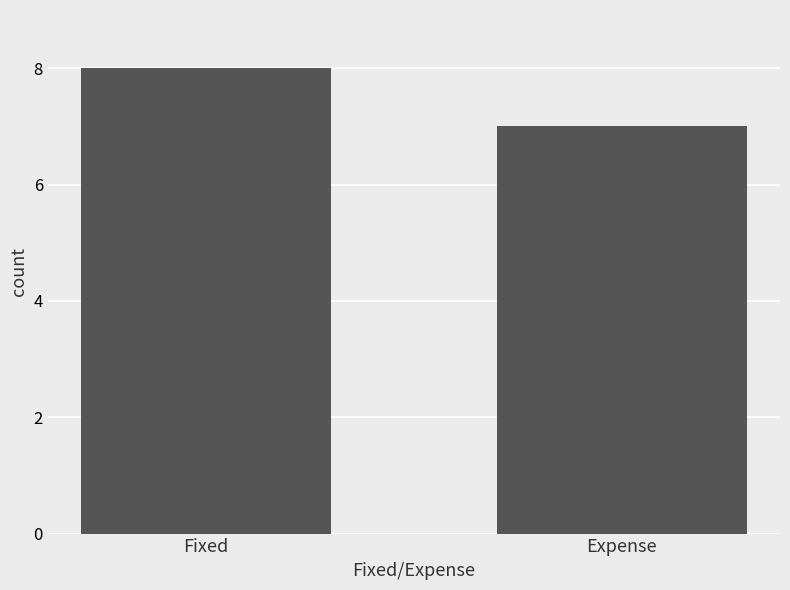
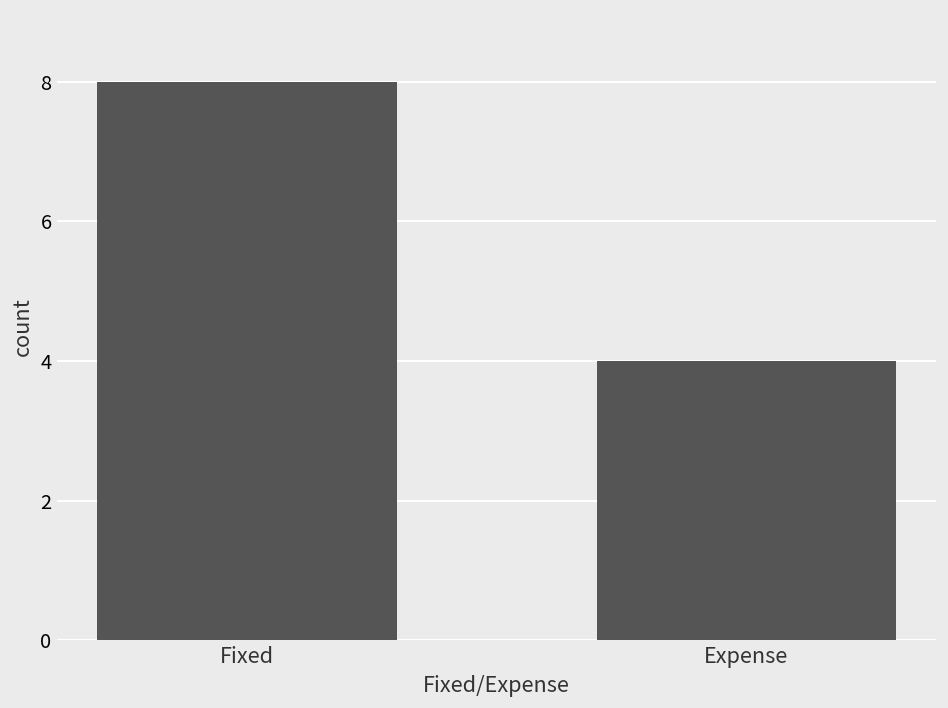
  {
    "Fixed": 8,
-   "Expense": 7
+   "Expense": 4
  }
